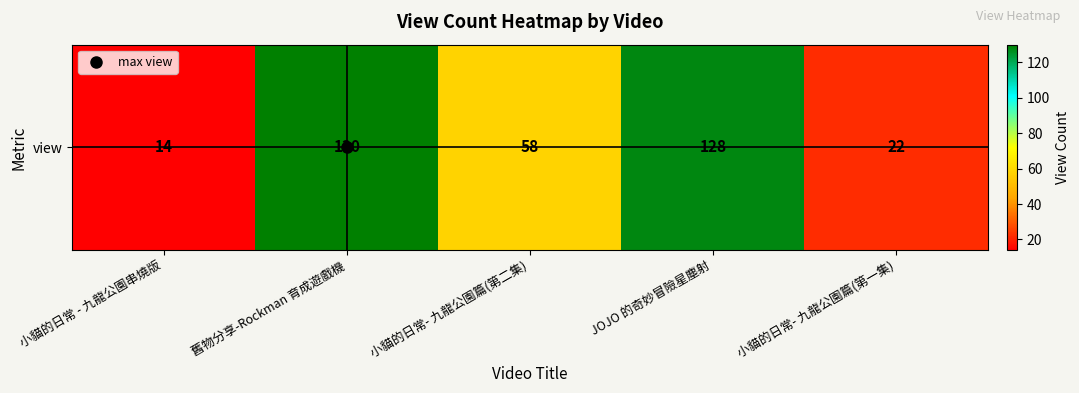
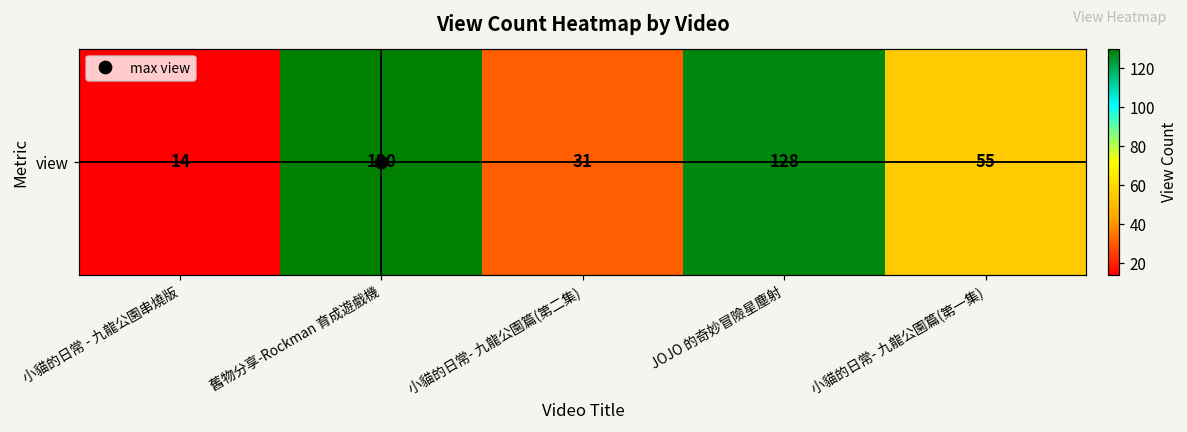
  {
    "view": {
      "小貓的日常 - 九龍公園串燒版": 14,
-     "小貓的日常- 九龍公園篇(第二集)": 58,
+     "小貓的日常- 九龍公園篇(第二集)": 31,
      "JOJO 的奇妙冒險星塵射": 128,
-     "小貓的日常- 九龍公園篇(第一集)": 22
+     "小貓的日常- 九龍公園篇(第一集)": 55
    }
  }
